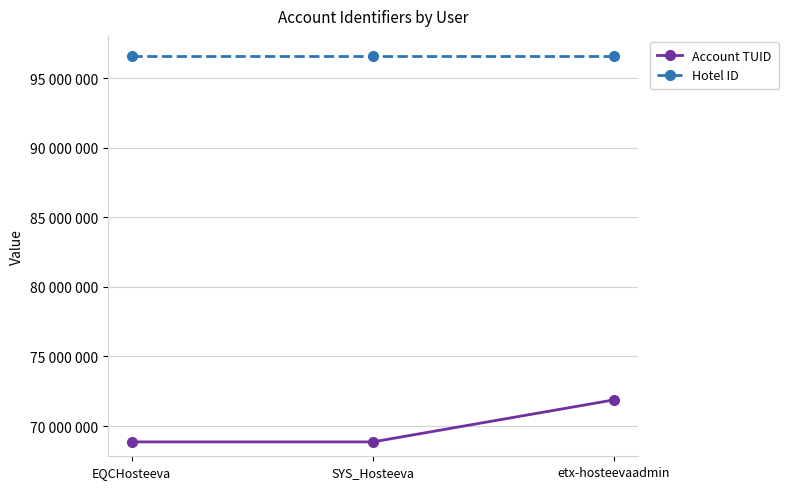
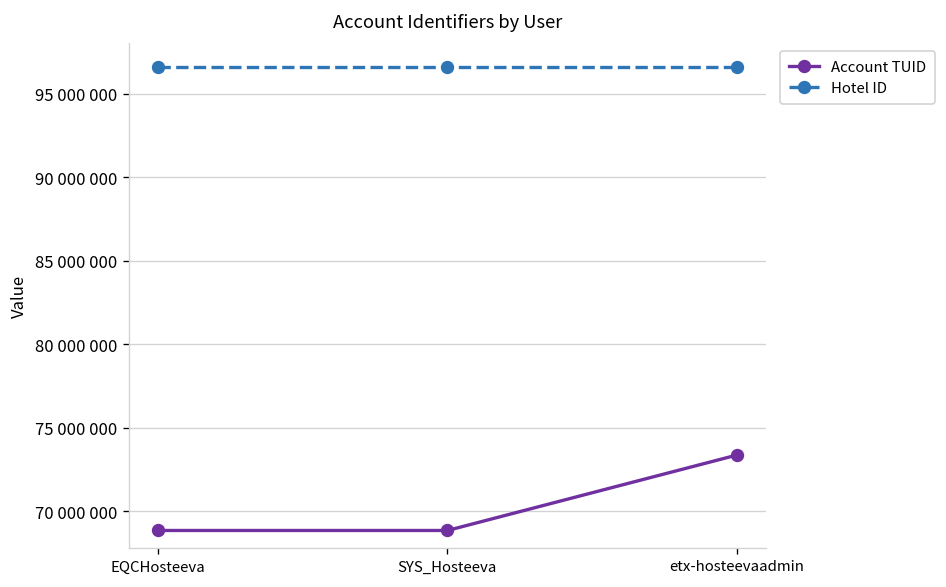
  {
    "Account TUID": {
      "EQCHosteeva": 68900000,
      "SYS_Hosteeva": 68900000,
-     "etx-hosteevaadmin": 71900000
+     "etx-hosteevaadmin": 73400000
    },
    "Hotel ID": {
      "EQCHosteeva": 96600000,
      "SYS_Hosteeva": 96600000,
      "etx-hosteevaadmin": 96600000
    }
  }
